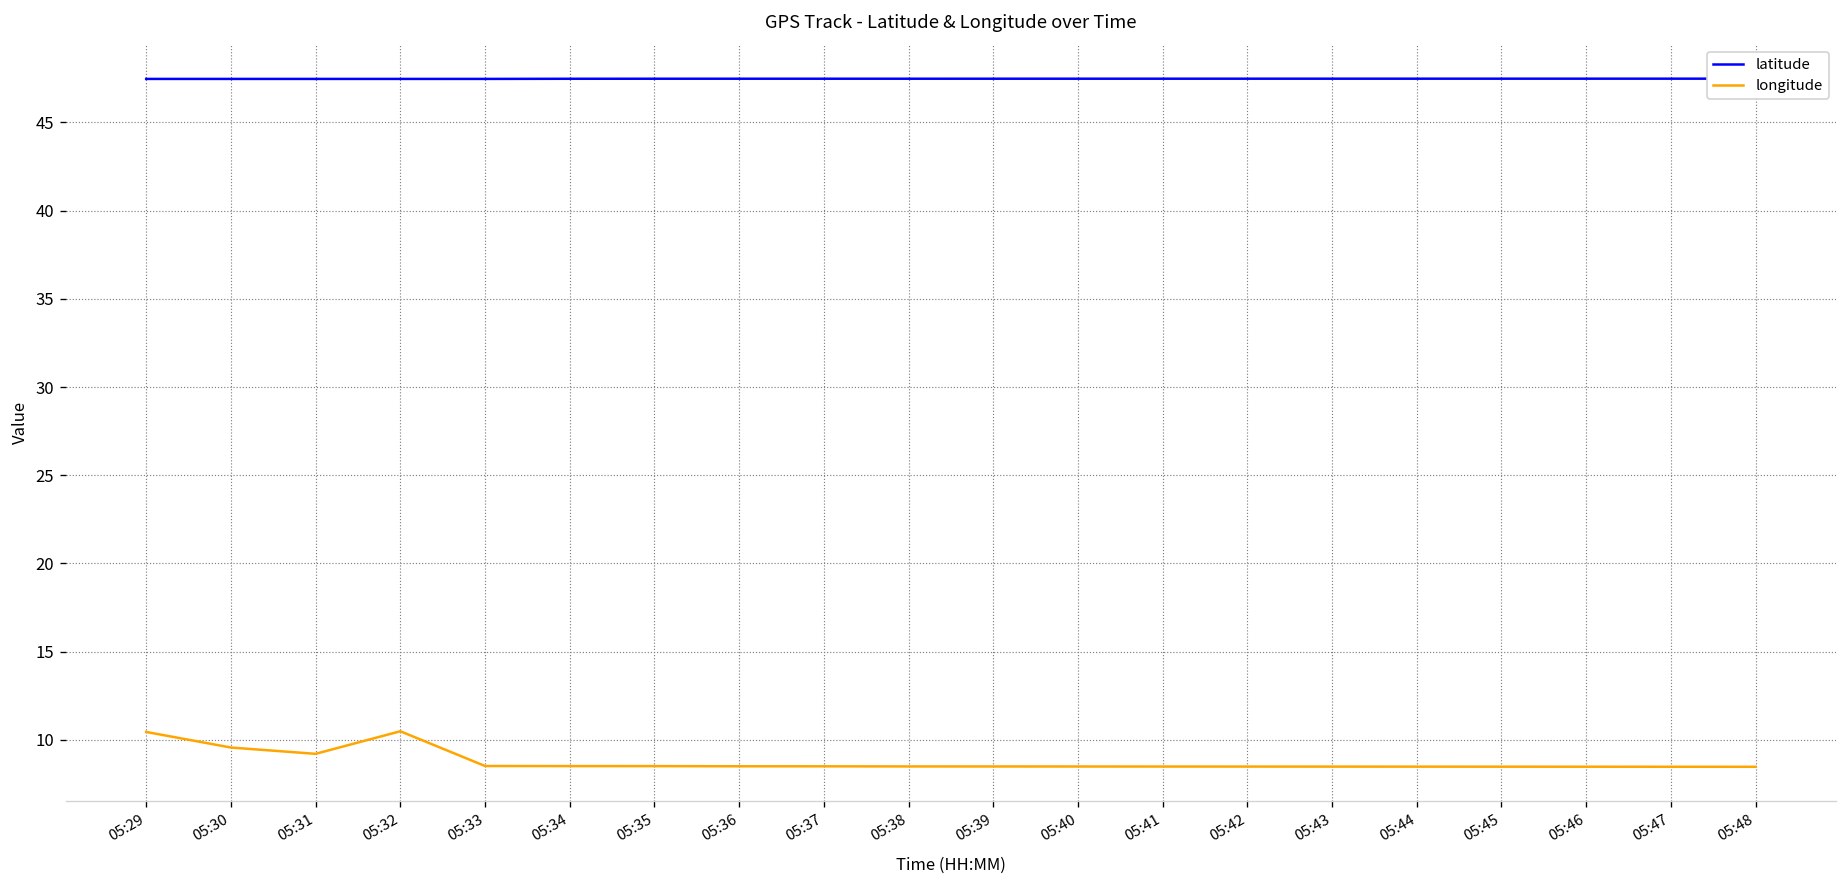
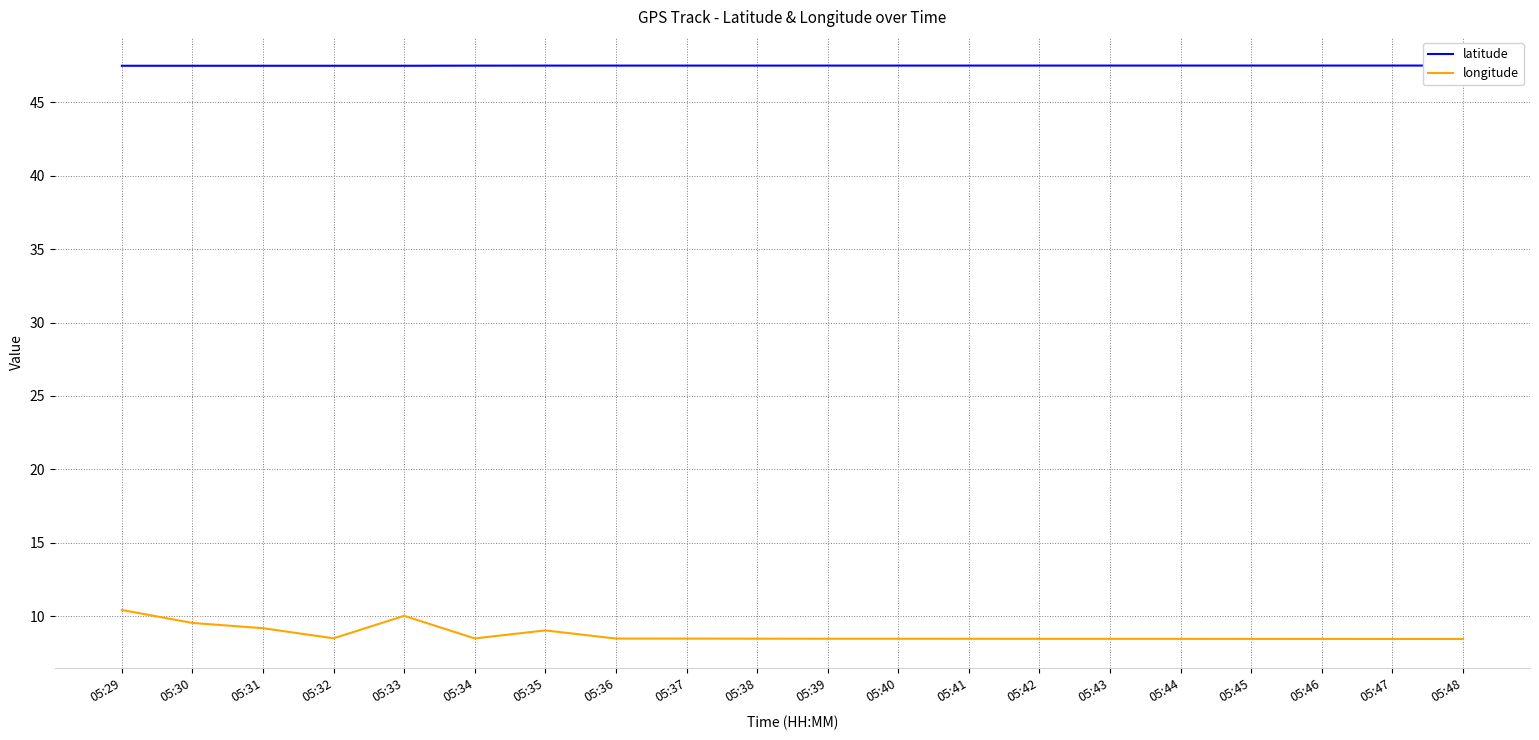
  {
    "latitude": {
      "05:29": 47.5,
      "05:30": 47.5,
      "05:31": 47.5,
      "05:32": 47.5,
      "05:33": 47.5,
      "05:34": 47.5,
      "05:35": 47.5,
      "05:36": 47.5,
      "05:37": 47.5,
      "05:38": 47.5,
      "05:39": 47.5,
      "05:40": 47.5,
      "05:41": 47.5,
      "05:42": 47.5,
      "05:43": 47.5,
      "05:44": 47.5,
      "05:45": 47.5,
      "05:46": 47.5,
      "05:47": 47.5
    },
    "longitude": {
      "05:29": 10.4,
      "05:30": 9.6,
      "05:31": 9.2,
-     "05:32": 10.5,
-     "05:33": 8.5,
+     "05:32": 8.5,
+     "05:33": 10.0,
      "05:34": 8.5,
-     "05:35": 8.5,
+     "05:35": 9.1,
      "05:36": 8.5,
      "05:37": 8.5,
      "05:38": 8.5,
      "05:39": 8.5,
      "05:40": 8.5,
      "05:41": 8.5,
      "05:42": 8.5,
      "05:43": 8.5,
      "05:44": 8.5,
      "05:45": 8.5,
      "05:46": 8.5,
      "05:47": 8.5,
      "05:48": 8.5
    }
  }
